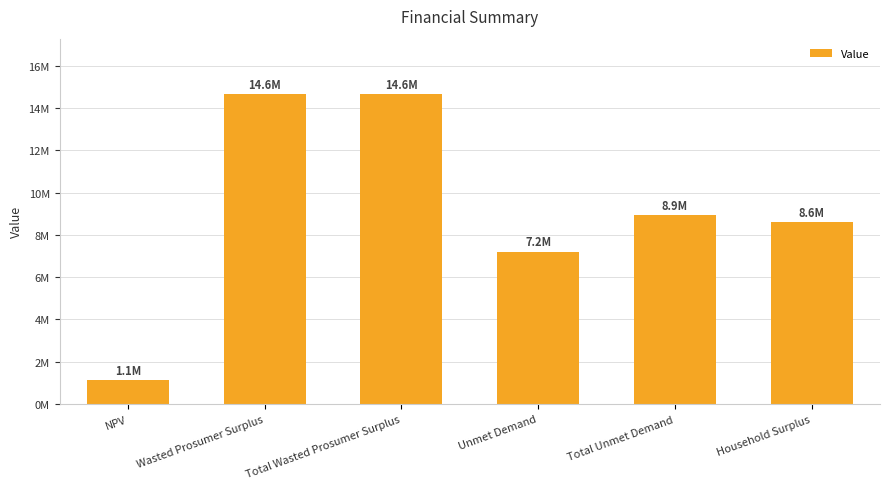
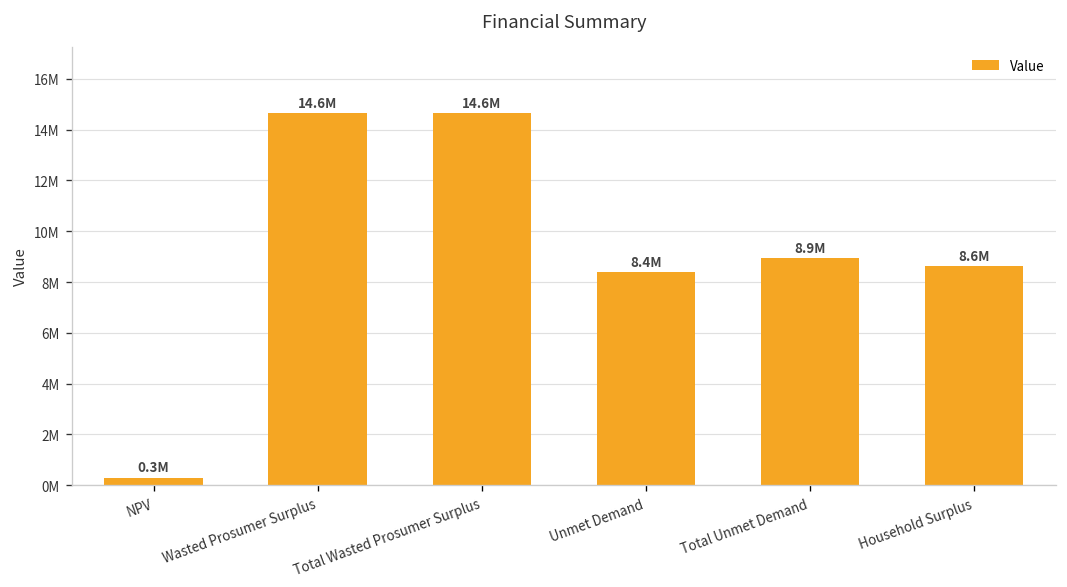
  {
-   "NPV": "1.1M",
+   "NPV": "0.3M",
    "Wasted Prosumer Surplus": "14.6M",
    "Total Wasted Prosumer Surplus": "14.6M",
-   "Unmet Demand": "7.2M",
+   "Unmet Demand": "8.4M",
    "Total Unmet Demand": "8.9M",
    "Household Surplus": "8.6M"
  }
